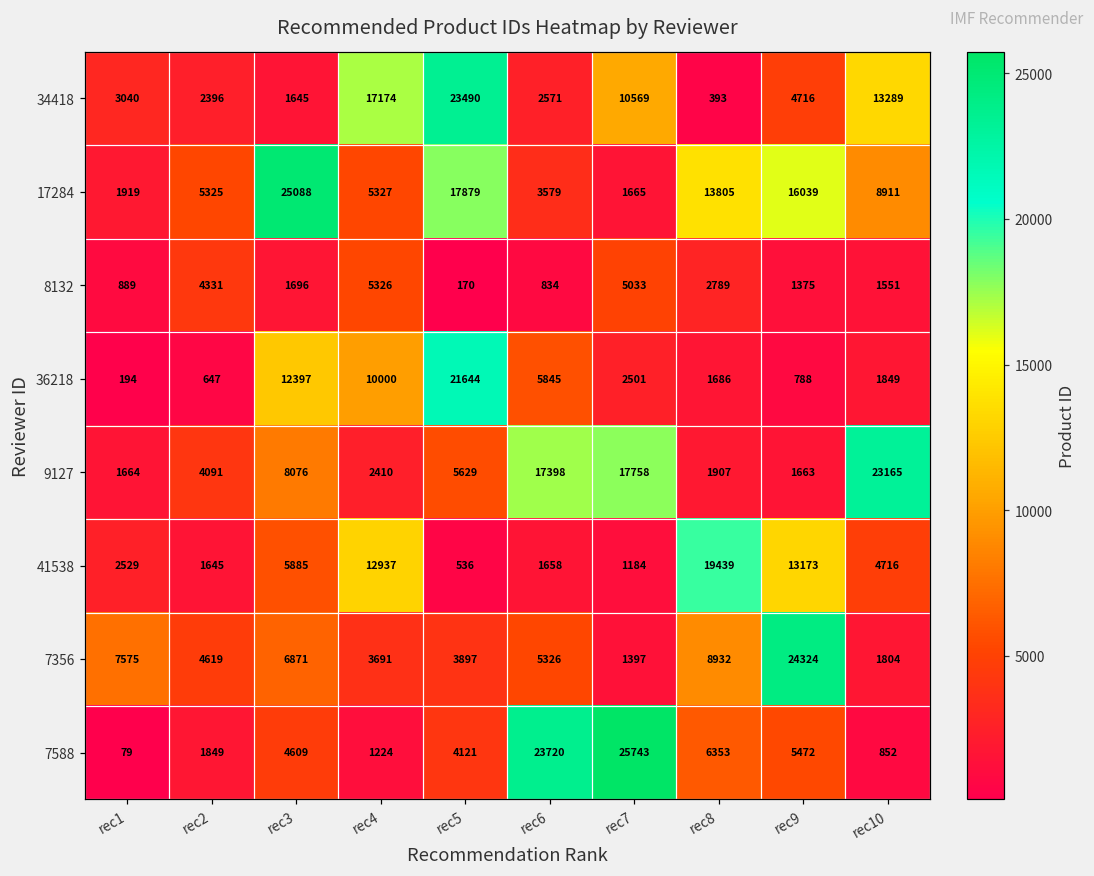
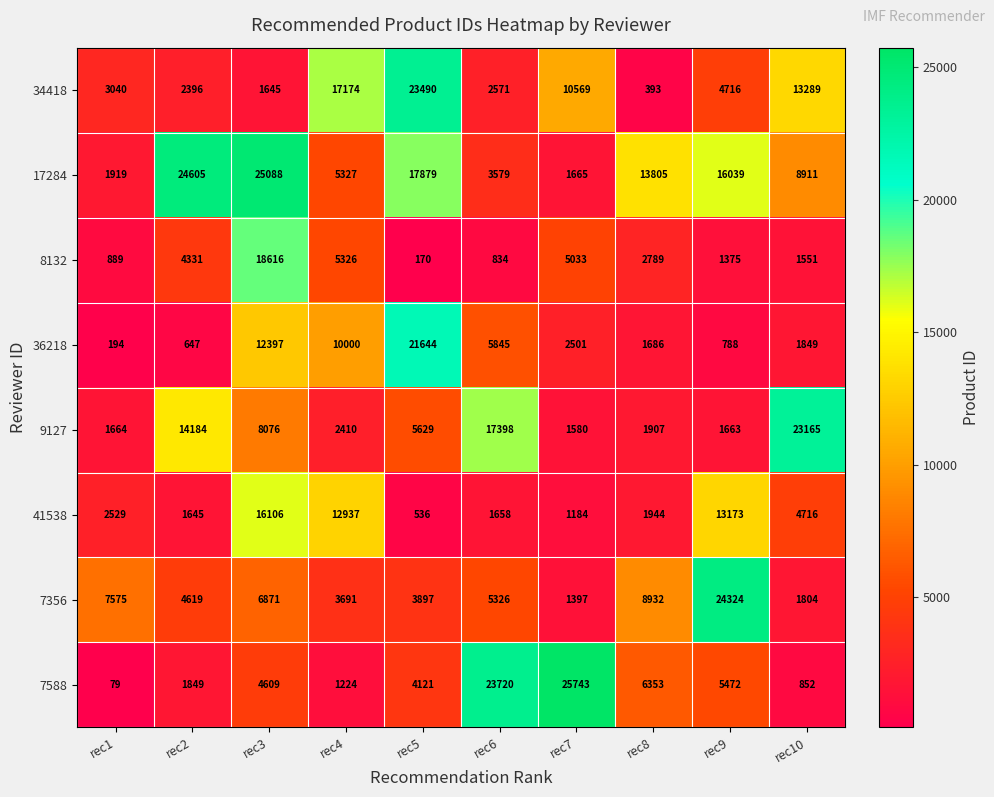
  {
    "34418": {
      "rec1": 3040,
      "rec2": 2396,
      "rec3": 1645,
      "rec4": 17174,
      "rec5": 23490,
      "rec6": 2571,
      "rec7": 10569,
      "rec8": 393,
      "rec9": 4716,
      "rec10": 13289
    },
    "17284": {
      "rec1": 1919,
-     "rec2": 5325,
+     "rec2": 24605,
      "rec3": 25088,
      "rec4": 5327,
      "rec5": 17879,
      "rec6": 3579,
      "rec7": 1665,
      "rec8": 13805,
      "rec9": 16039,
      "rec10": 8911
    },
    "8132": {
      "rec1": 889,
      "rec2": 4331,
-     "rec3": 1696,
+     "rec3": 18616,
      "rec4": 5326,
      "rec5": 170,
      "rec6": 834,
      "rec7": 5033,
      "rec8": 2789,
      "rec9": 1375,
      "rec10": 1551
    },
    "36218": {
      "rec1": 194,
      "rec2": 647,
      "rec3": 12397,
      "rec4": 10000,
      "rec5": 21644,
      "rec6": 5845,
      "rec7": 2501,
      "rec8": 1686,
      "rec9": 788,
      "rec10": 1849
    },
    "9127": {
      "rec1": 1664,
-     "rec2": 4091,
+     "rec2": 14184,
      "rec3": 8076,
      "rec4": 2410,
      "rec5": 5629,
      "rec6": 17398,
-     "rec7": 17758,
+     "rec7": 1580,
      "rec8": 1907,
      "rec9": 1663,
      "rec10": 23165
    },
    "41538": {
      "rec1": 2529,
      "rec2": 1645,
-     "rec3": 5885,
+     "rec3": 16106,
      "rec4": 12937,
      "rec5": 536,
      "rec6": 1658,
      "rec7": 1184,
-     "rec8": 19439,
+     "rec8": 1944,
      "rec9": 13173,
      "rec10": 4716
    },
    "7356": {
      "rec1": 7575,
      "rec2": 4619,
      "rec3": 6871,
      "rec4": 3691,
      "rec5": 3897,
      "rec6": 5326,
      "rec7": 1397,
      "rec8": 8932,
      "rec9": 24324,
      "rec10": 1804
    },
    "7588": {
      "rec1": 79,
      "rec2": 1849,
      "rec3": 4609,
      "rec4": 1224,
      "rec5": 4121,
      "rec6": 23720,
      "rec7": 25743,
      "rec8": 6353,
      "rec9": 5472,
      "rec10": 852
    }
  }
